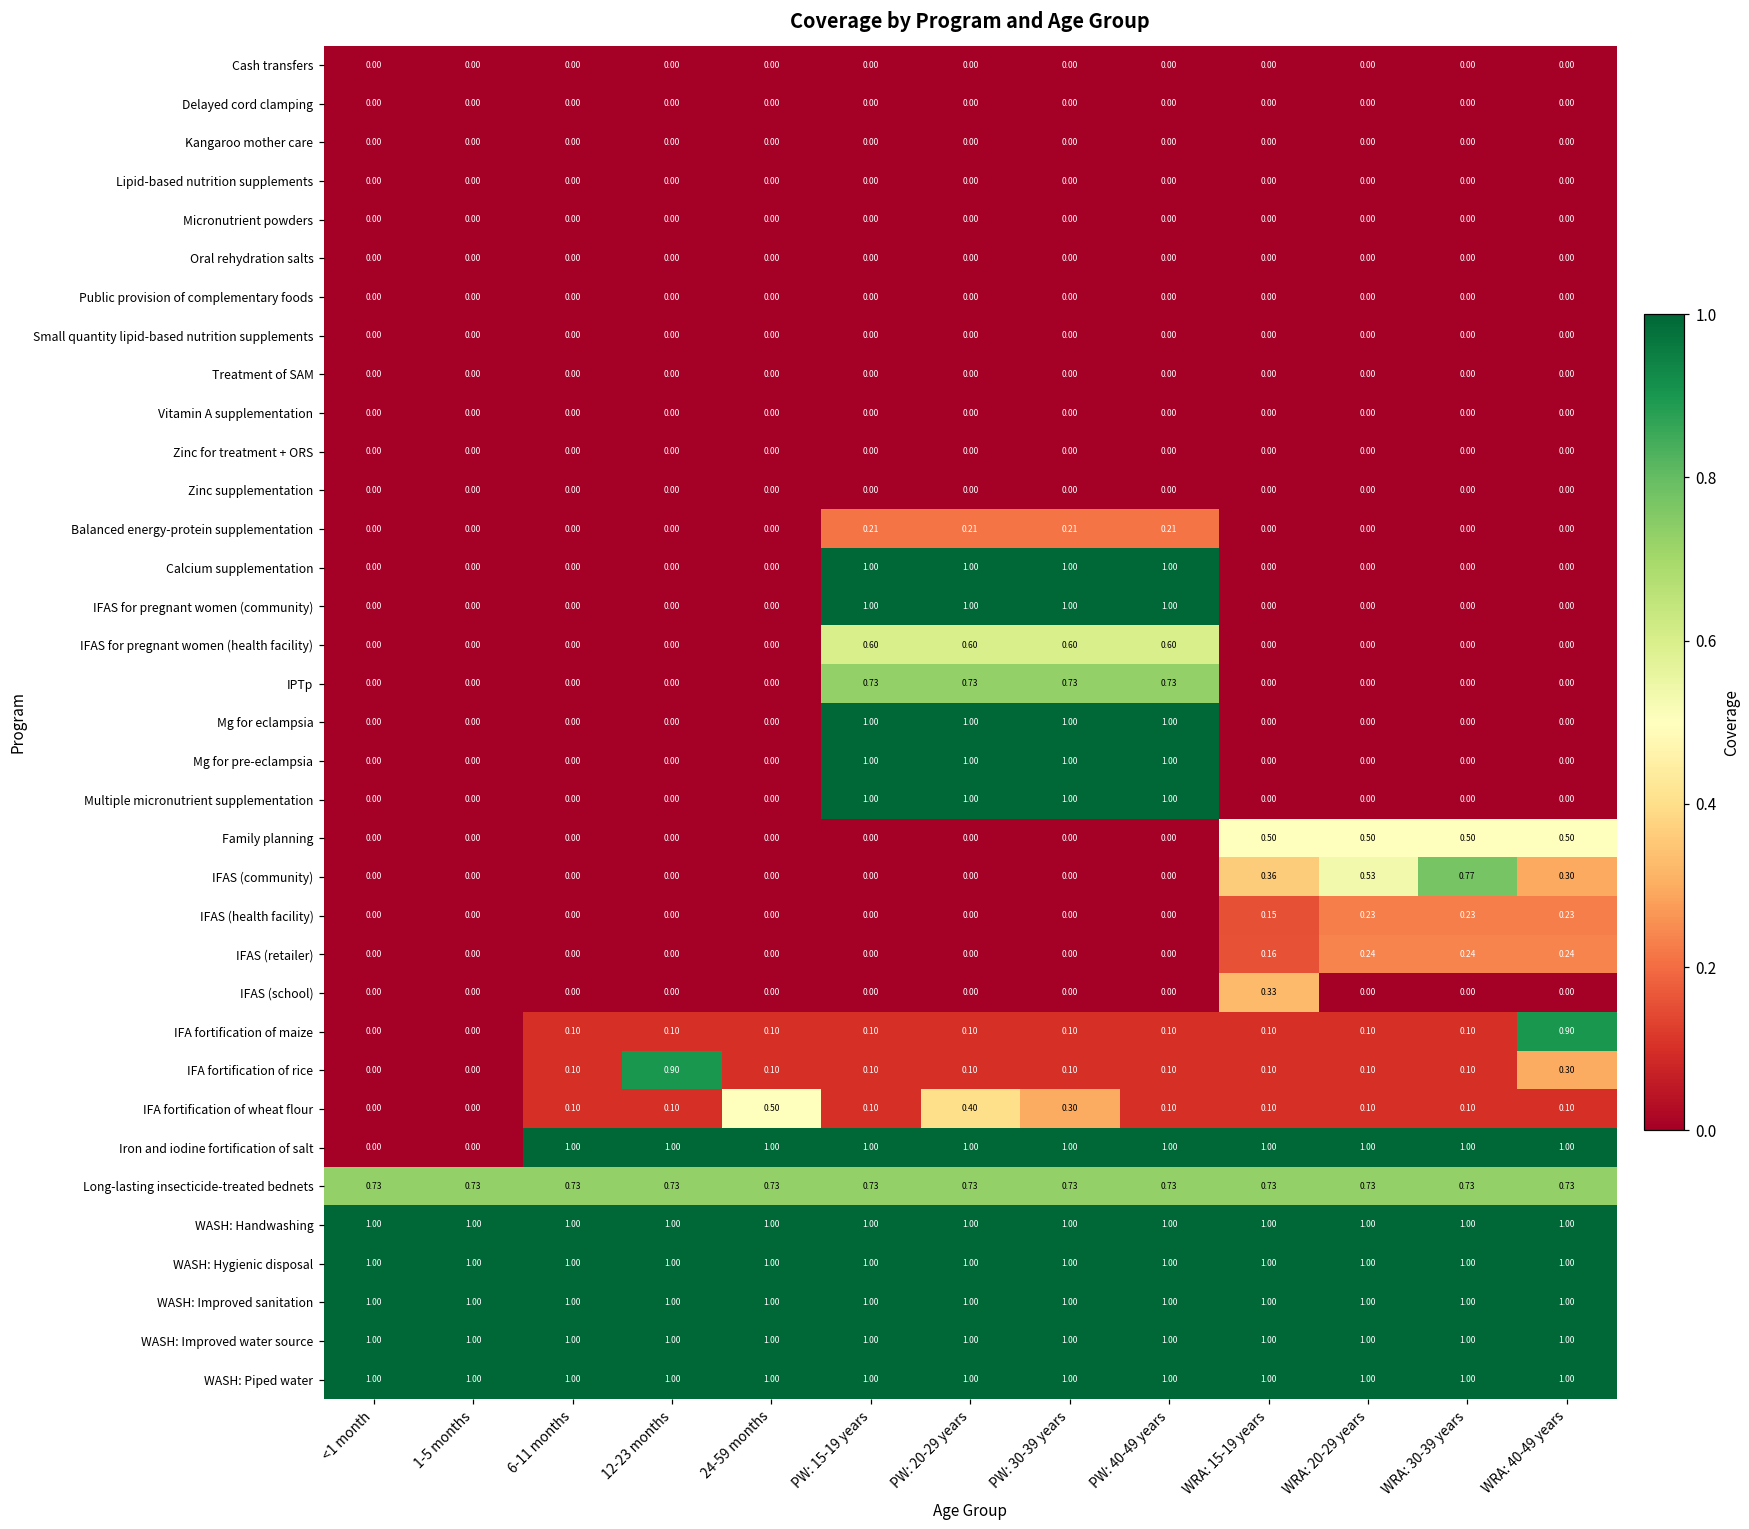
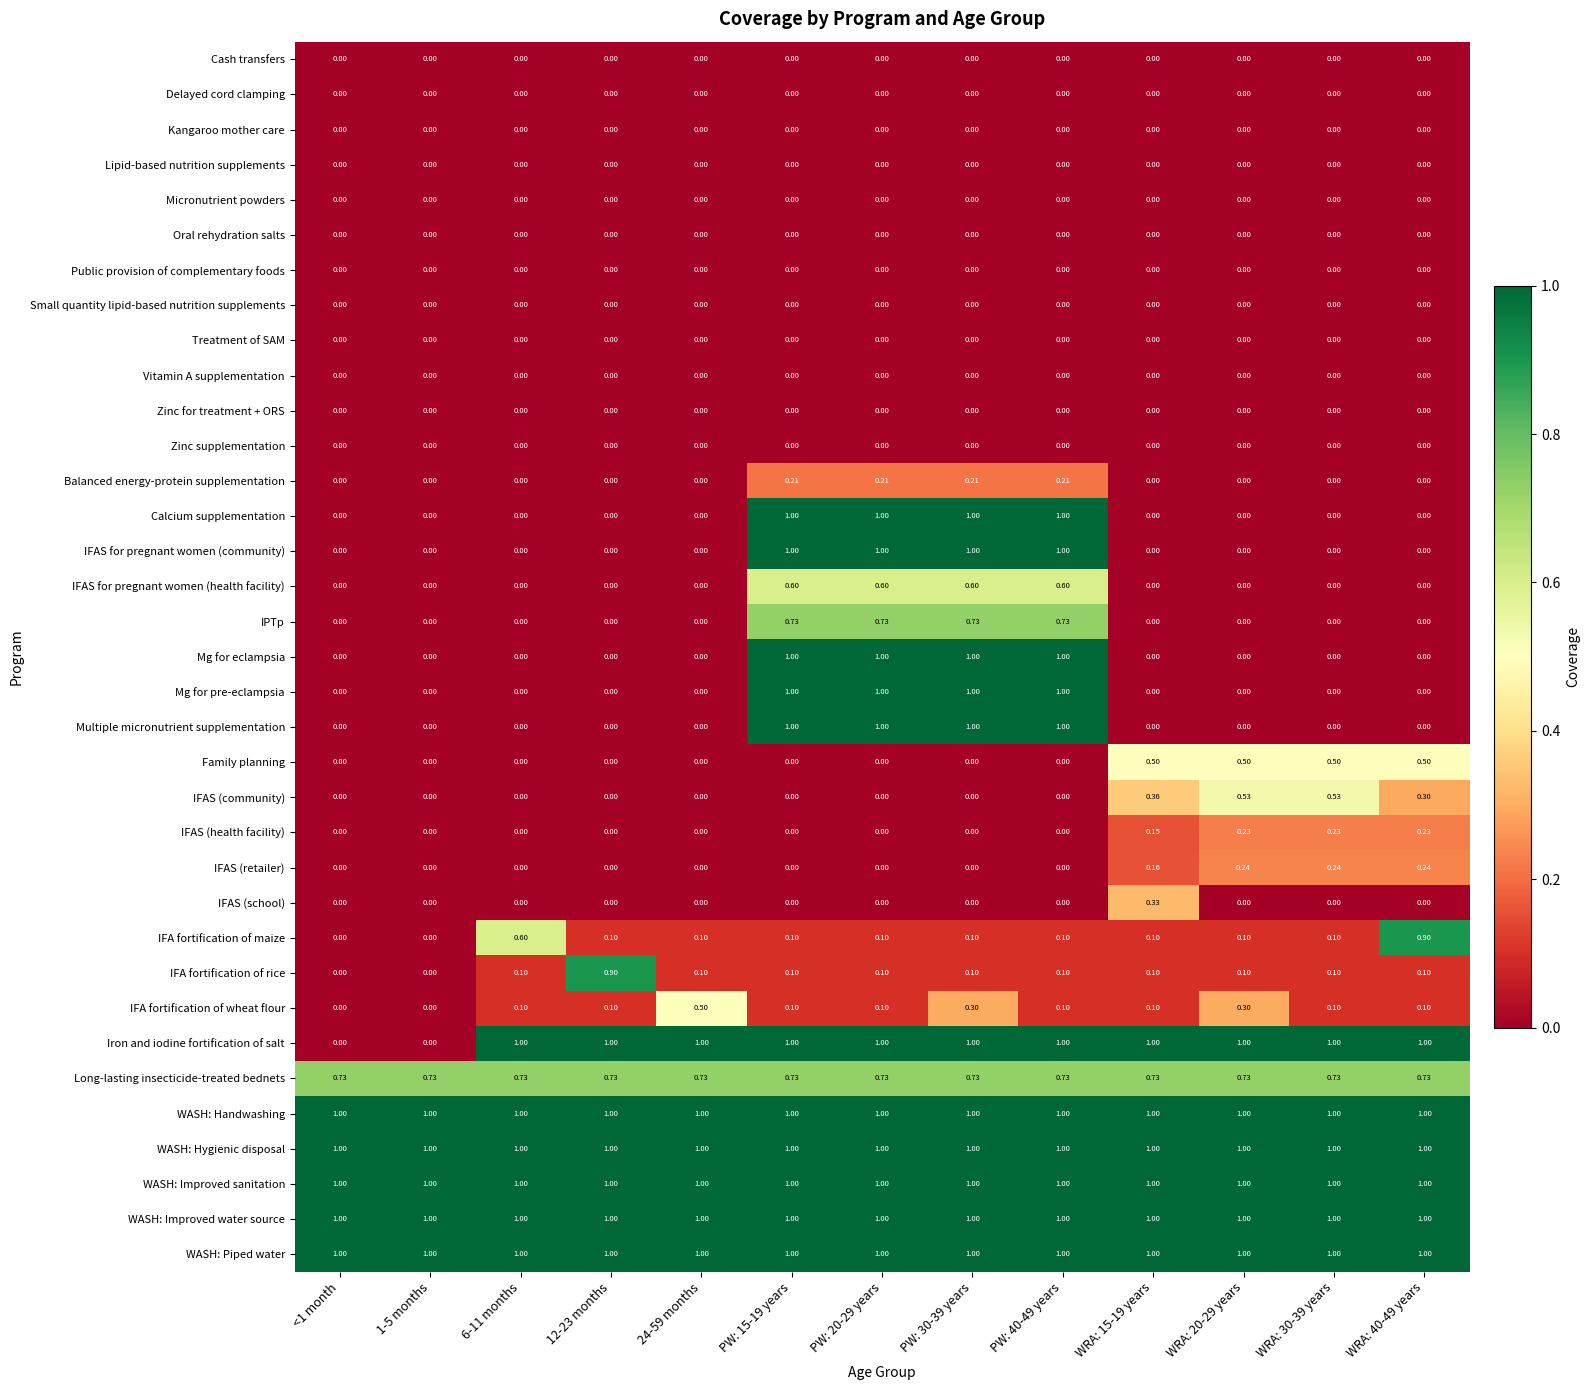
  {
    "IFAS (community)": {
      "<1 month": 0.00,
      "1-5 months": 0.00,
      "6-11 months": 0.00,
      "12-23 months": 0.00,
      "24-59 months": 0.00,
      "PW: 15-19 years": 0.00,
      "PW: 20-29 years": 0.00,
      "PW: 30-39 years": 0.00,
      "PW: 40-49 years": 0.00,
      "WRA: 15-19 years": 0.36,
      "WRA: 20-29 years": 0.53,
-     "WRA: 30-39 years": 0.77,
+     "WRA: 30-39 years": 0.53,
      "WRA: 40-49 years": 0.30
    },
    "IFA fortification of maize": {
      "<1 month": 0.00,
      "1-5 months": 0.00,
-     "6-11 months": 0.10,
+     "6-11 months": 0.60,
      "12-23 months": 0.10,
      "24-59 months": 0.10,
      "PW: 15-19 years": 0.10,
      "PW: 20-29 years": 0.10,
      "PW: 30-39 years": 0.10,
      "PW: 40-49 years": 0.10,
      "WRA: 15-19 years": 0.10,
      "WRA: 20-29 years": 0.10,
      "WRA: 30-39 years": 0.10,
      "WRA: 40-49 years": 0.90
    },
    "IFA fortification of rice": {
      "<1 month": 0.00,
      "1-5 months": 0.00,
      "6-11 months": 0.10,
      "12-23 months": 0.90,
      "24-59 months": 0.10,
      "PW: 15-19 years": 0.10,
      "PW: 20-29 years": 0.10,
      "PW: 30-39 years": 0.10,
      "PW: 40-49 years": 0.10,
      "WRA: 15-19 years": 0.10,
      "WRA: 20-29 years": 0.10,
      "WRA: 30-39 years": 0.10,
-     "WRA: 40-49 years": 0.30
+     "WRA: 40-49 years": 0.10
    },
    "IFA fortification of wheat flour": {
      "<1 month": 0.00,
      "1-5 months": 0.00,
      "6-11 months": 0.10,
      "12-23 months": 0.10,
      "24-59 months": 0.50,
      "PW: 15-19 years": 0.10,
-     "PW: 20-29 years": 0.40,
+     "PW: 20-29 years": 0.10,
      "PW: 30-39 years": 0.30,
      "PW: 40-49 years": 0.10,
      "WRA: 15-19 years": 0.10,
-     "WRA: 20-29 years": 0.10,
+     "WRA: 20-29 years": 0.30,
      "WRA: 30-39 years": 0.10,
      "WRA: 40-49 years": 0.10
    }
  }
